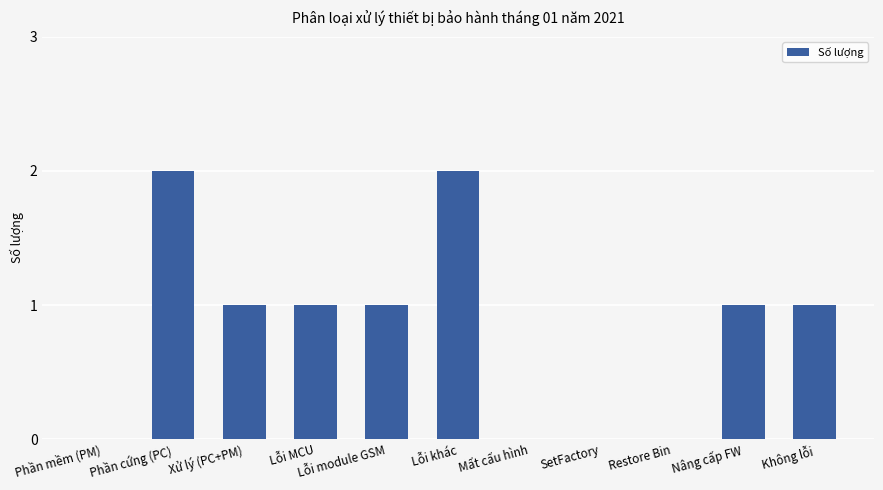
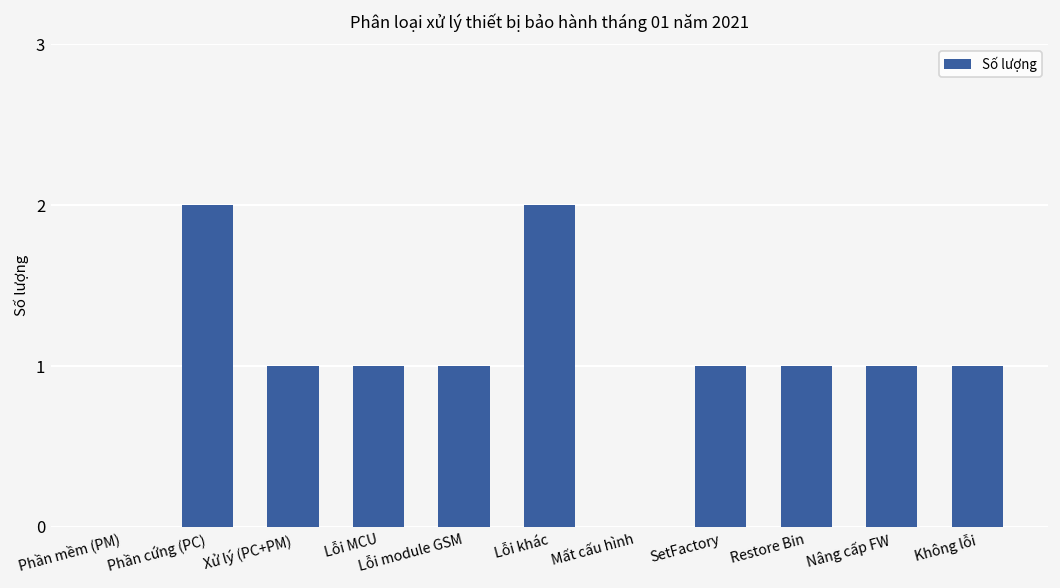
  {
    "Phần mềm (PM)": 0,
    "Phần cứng (PC)": 2,
    "Xử lý (PC+PM)": 1,
    "Lỗi MCU": 1,
    "Lỗi module GSM": 1,
    "Lỗi khác": 2,
    "Mất cấu hình": 0,
-   "SetFactory": 0,
-   "Restore Bin": 0,
+   "SetFactory": 1,
+   "Restore Bin": 1,
    "Nâng cấp FW": 1,
    "Không lỗi": 1
  }
